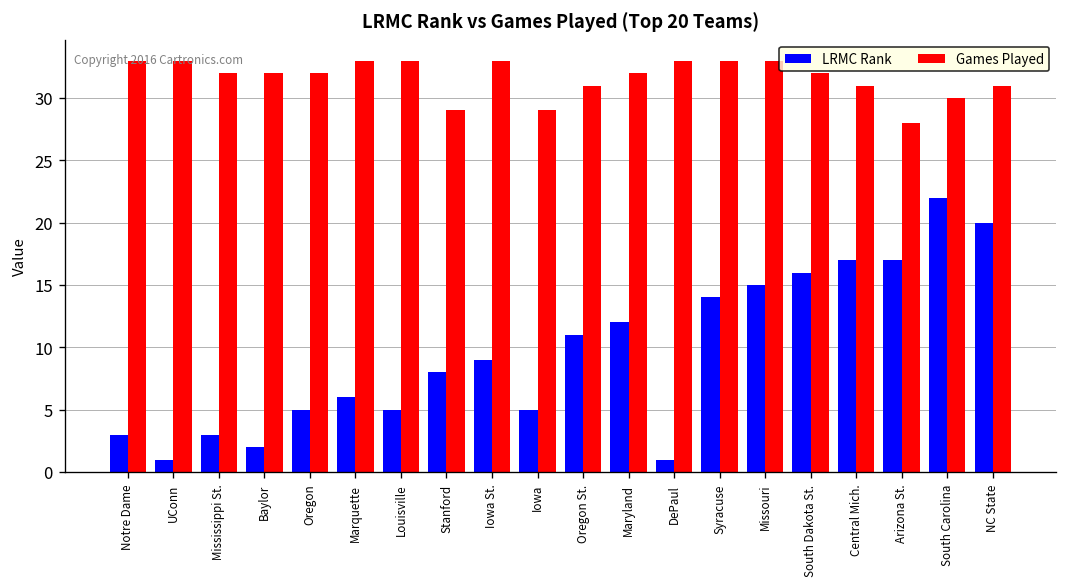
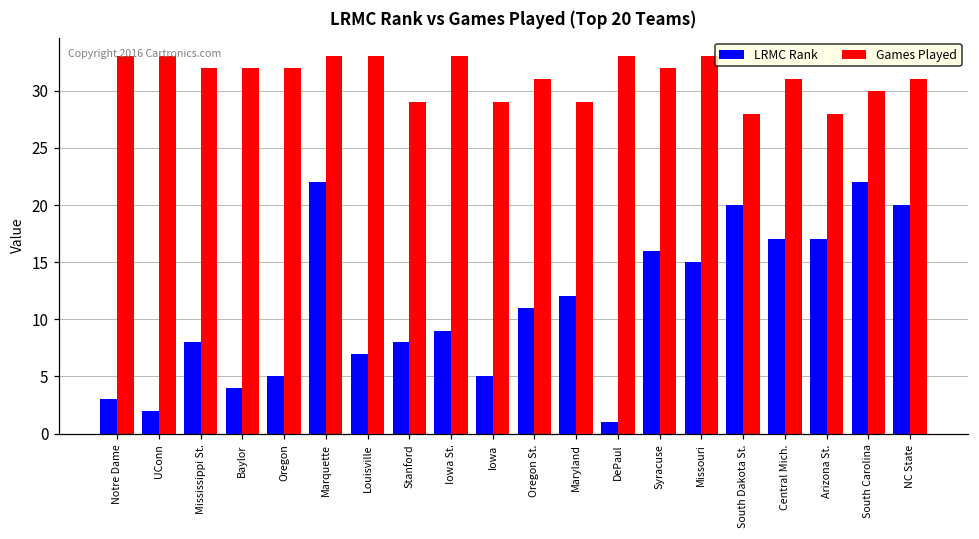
  {
    "LRMC Rank": {
      "Notre Dame": 3,
-     "UConn": 1,
-     "Mississippi St.": 3,
-     "Baylor": 2,
+     "UConn": 2,
+     "Mississippi St.": 8,
+     "Baylor": 4,
      "Oregon": 5,
-     "Marquette": 6,
-     "Louisville": 5,
+     "Marquette": 22,
+     "Louisville": 7,
      "Stanford": 8,
      "Iowa St.": 9,
      "Iowa": 5,
      "Oregon St.": 11,
      "Maryland": 12,
      "DePaul": 1,
-     "Syracuse": 14,
+     "Syracuse": 16,
      "Missouri": 15,
-     "South Dakota St.": 16,
+     "South Dakota St.": 20,
      "Central Mich.": 17,
      "Arizona St.": 17,
      "South Carolina": 22,
      "NC State": 20
    },
    "Games Played": {
      "Mississippi St.": 32,
      "Baylor": 32,
      "Oregon": 32,
      "Marquette": 33,
      "Louisville": 33,
      "Stanford": 29,
      "Iowa St.": 33,
      "Iowa": 29,
      "Oregon St.": 31,
-     "Maryland": 32,
+     "Maryland": 29,
      "DePaul": 33,
-     "Syracuse": 33,
+     "Syracuse": 32,
      "Missouri": 33,
-     "South Dakota St.": 32,
+     "South Dakota St.": 28,
      "Central Mich.": 31,
      "Arizona St.": 28,
      "South Carolina": 30,
      "NC State": 31
    }
  }
